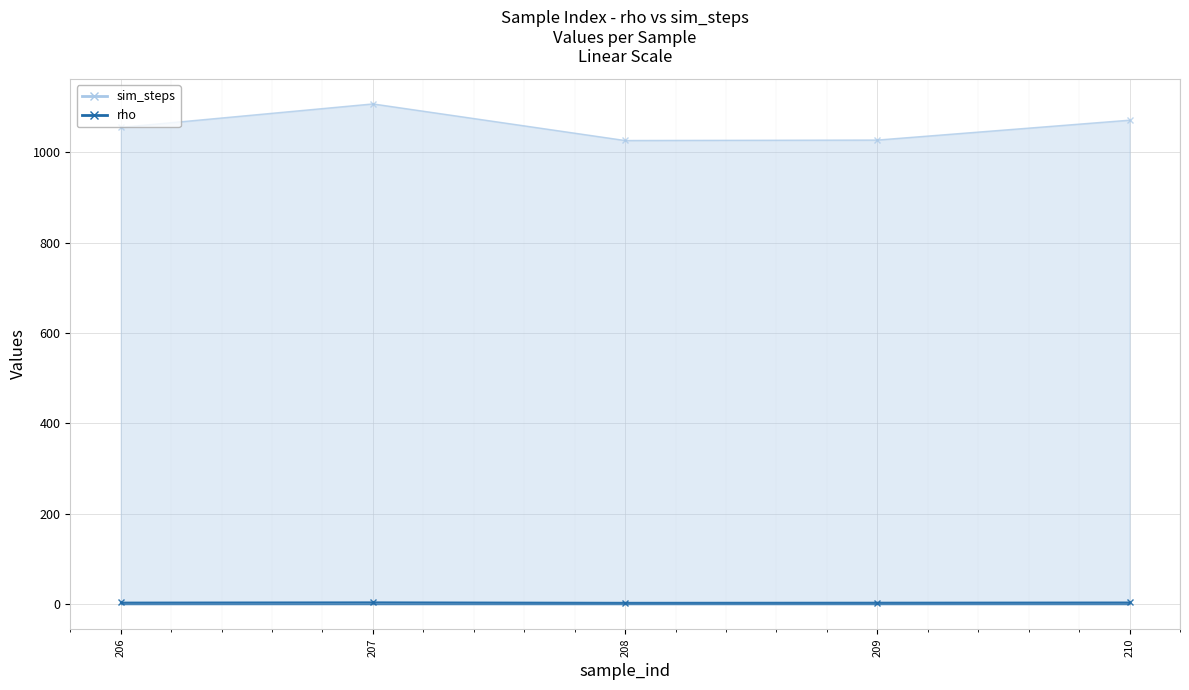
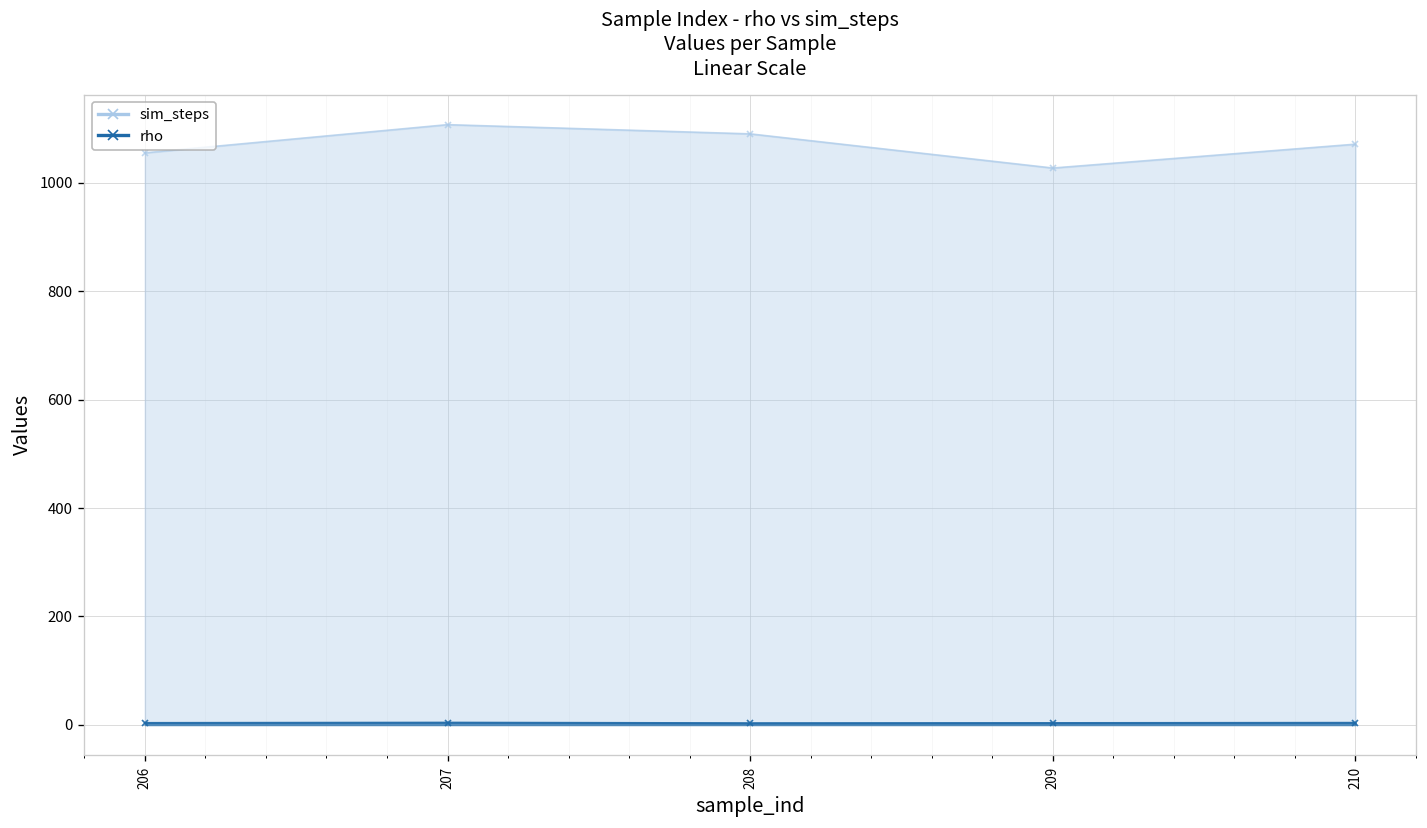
  {
    "sim_steps": {
      "207": 1110,
-     "208": 1030,
+     "208": 1090,
      "209": 1030,
      "210": 1070
    },
    "rho": {
      "206": 0,
      "207": 0,
      "208": 0,
      "209": 0,
      "210": 0
    }
  }
